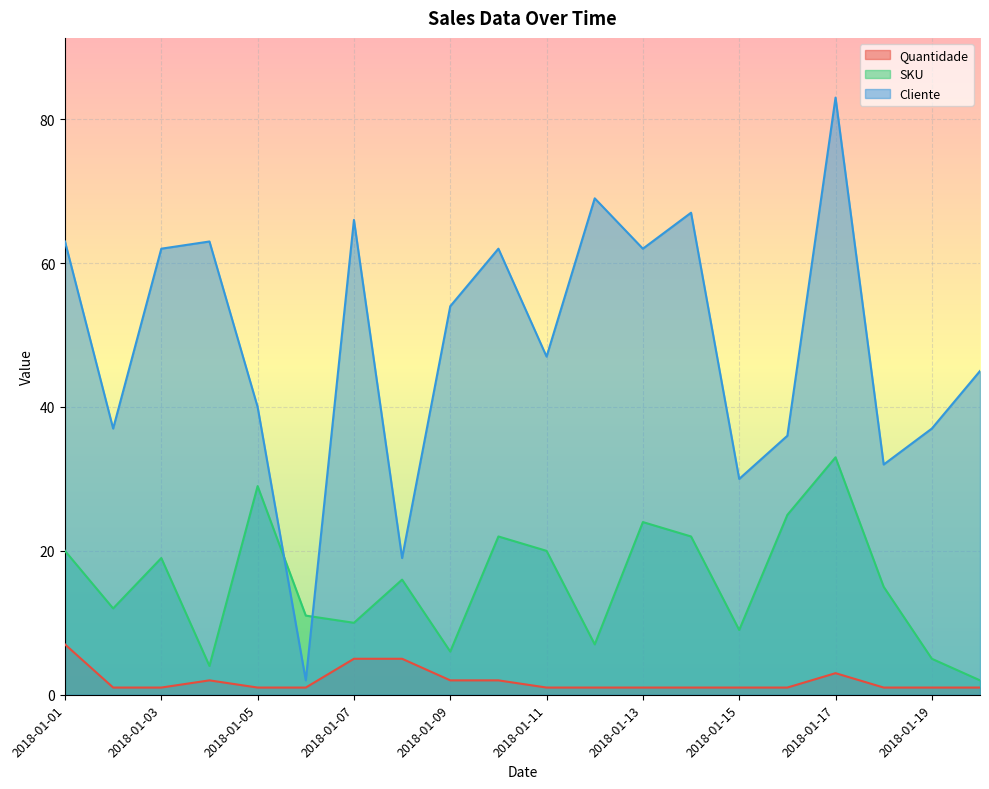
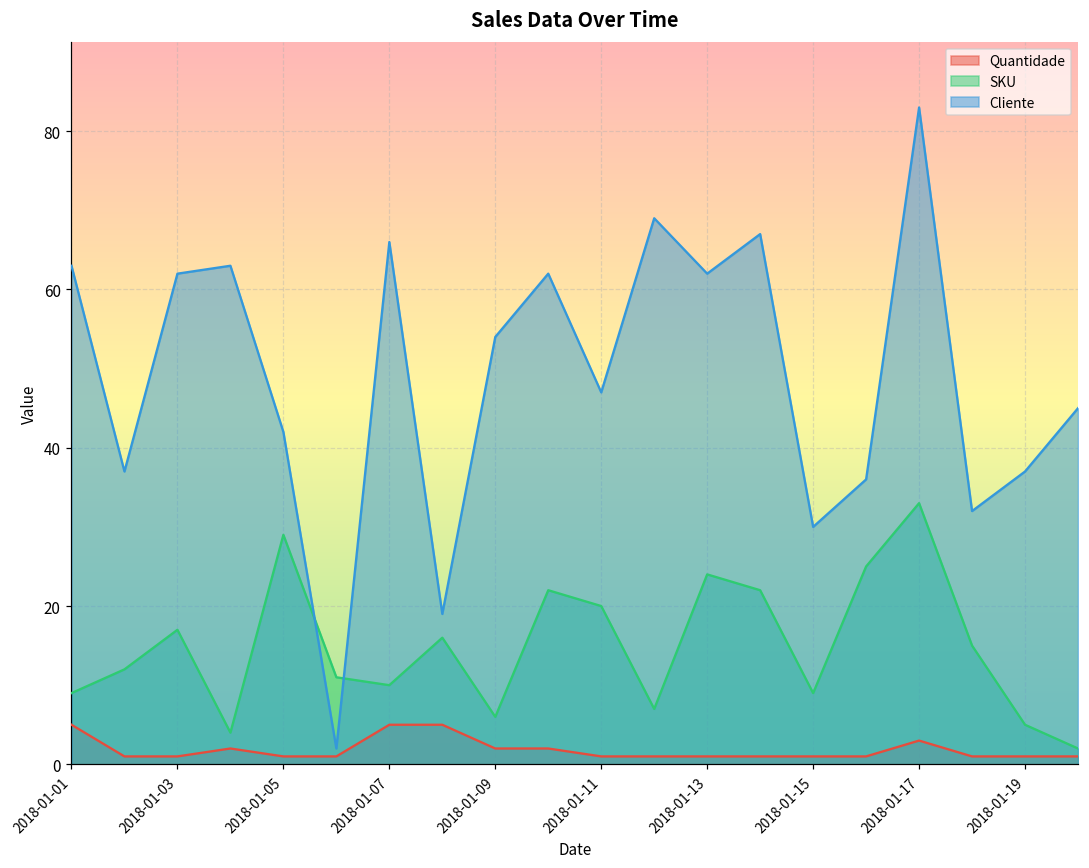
  {
    "Quantidade": {
-     "2018-01-01": 7,
+     "2018-01-01": 5,
      "2018-01-03": 1,
      "2018-01-05": 1,
      "2018-01-07": 5,
      "2018-01-09": 2,
      "2018-01-11": 1,
      "2018-01-13": 1,
      "2018-01-15": 1,
      "2018-01-17": 3,
      "2018-01-19": 1
    },
    "SKU": {
-     "2018-01-01": 20,
-     "2018-01-03": 19,
+     "2018-01-01": 9,
+     "2018-01-03": 17,
      "2018-01-05": 29,
      "2018-01-07": 10,
      "2018-01-09": 6,
      "2018-01-11": 20,
      "2018-01-13": 24,
      "2018-01-15": 9,
      "2018-01-17": 33,
      "2018-01-19": 5
    },
    "Cliente": {
      "2018-01-01": 63,
      "2018-01-03": 62,
-     "2018-01-05": 40,
+     "2018-01-05": 42,
      "2018-01-07": 66,
      "2018-01-09": 54,
      "2018-01-11": 47,
      "2018-01-13": 62,
      "2018-01-15": 30,
      "2018-01-17": 83,
      "2018-01-19": 37
    }
  }
